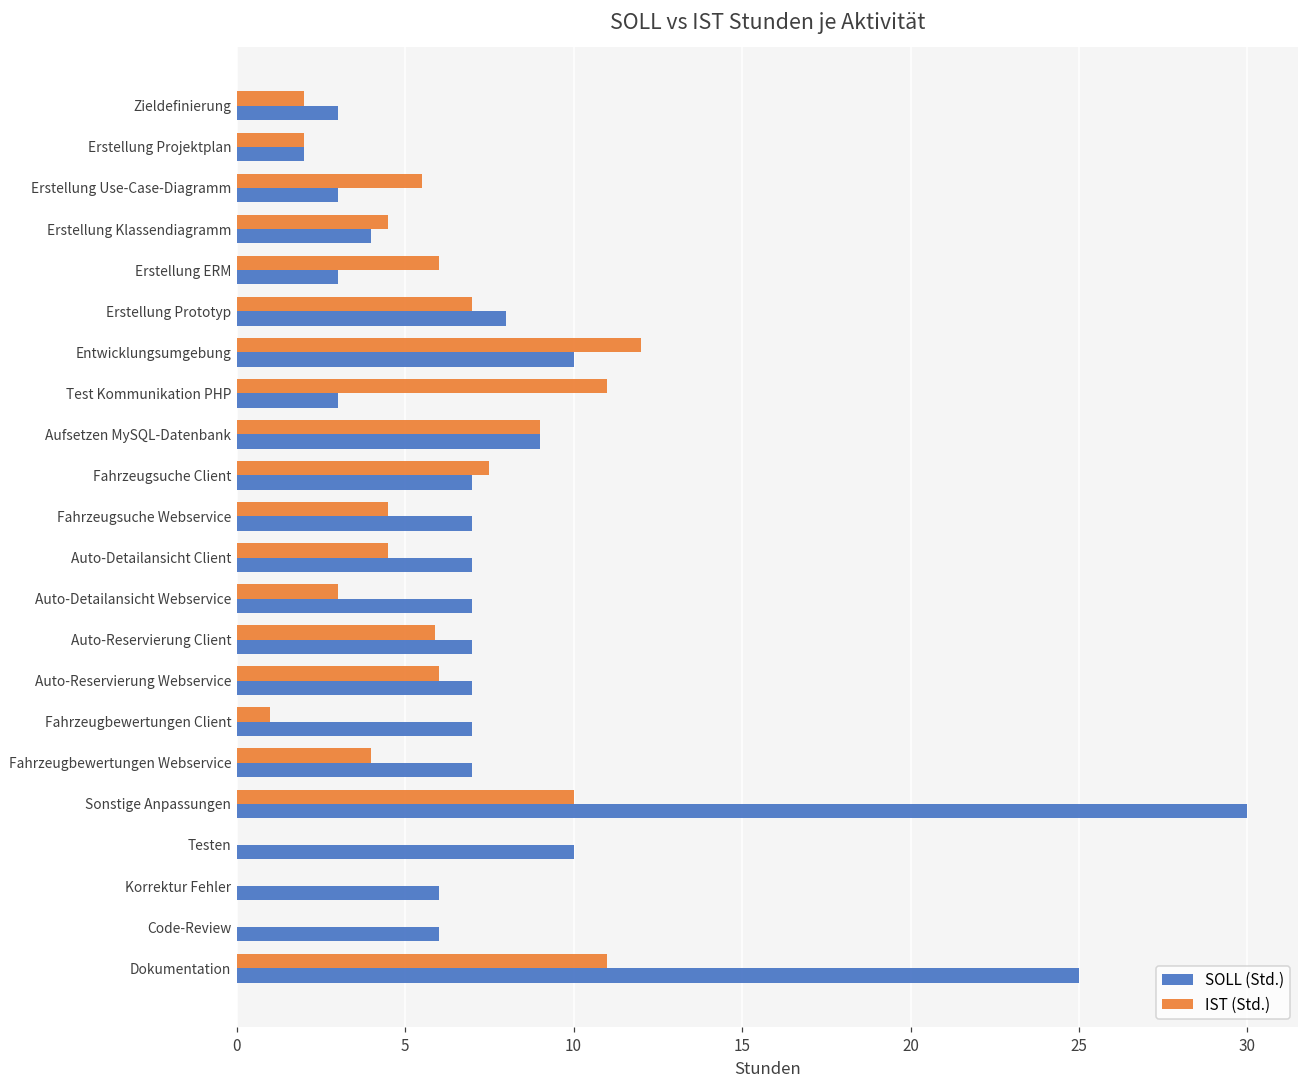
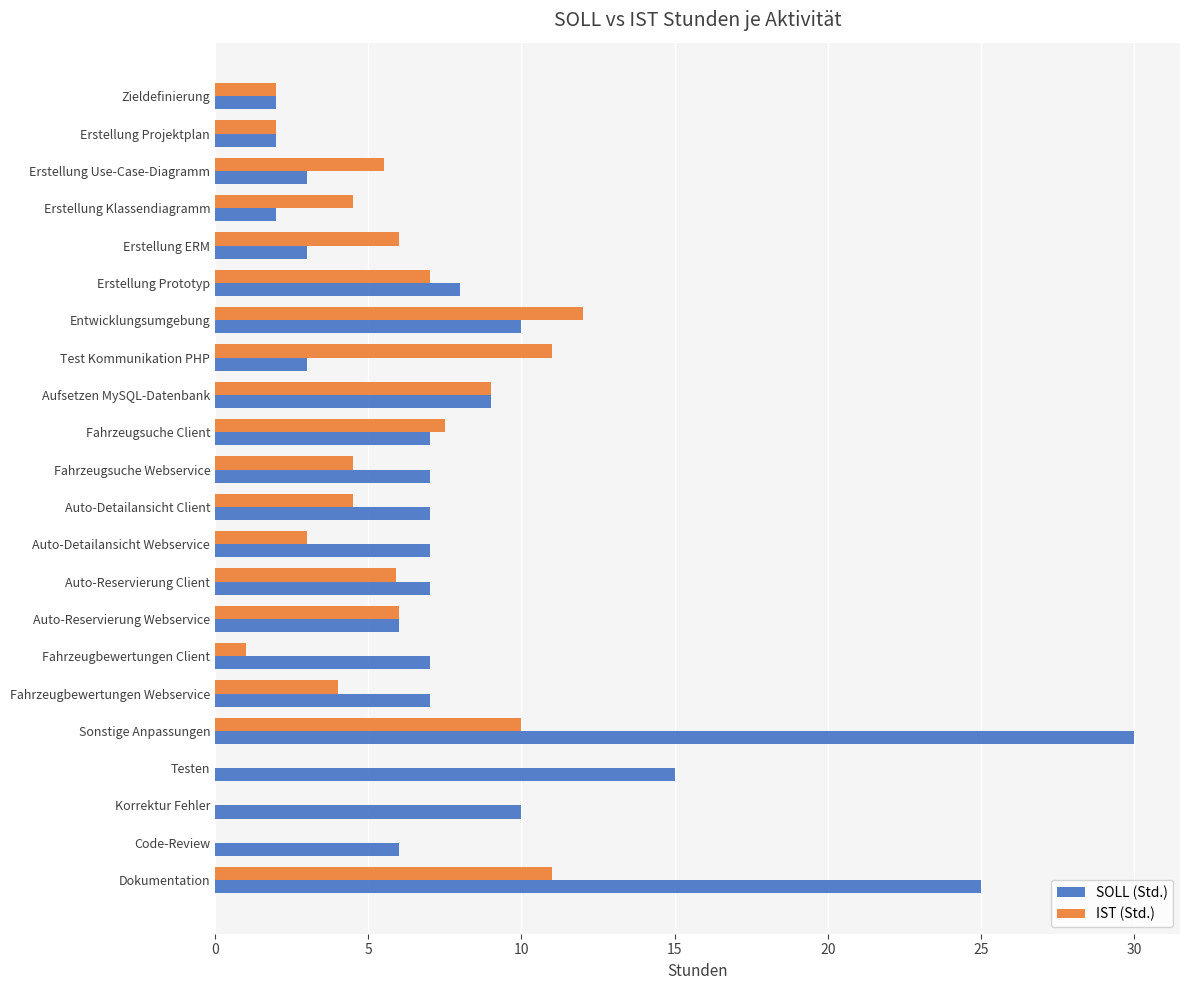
  {
    "SOLL (Std.)": {
-     "Zieldefinierung": 3,
+     "Zieldefinierung": 2,
      "Erstellung Projektplan": 2,
      "Erstellung Use-Case-Diagramm": 3,
-     "Erstellung Klassendiagramm": 4,
+     "Erstellung Klassendiagramm": 2,
      "Erstellung ERM": 3,
      "Erstellung Prototyp": 8,
      "Entwicklungsumgebung": 10,
      "Test Kommunikation PHP": 3,
      "Aufsetzen MySQL-Datenbank": 9,
      "Fahrzeugsuche Client": 7,
      "Fahrzeugsuche Webservice": 7,
      "Auto-Detailansicht Client": 7,
      "Auto-Detailansicht Webservice": 7,
      "Auto-Reservierung Client": 7,
-     "Auto-Reservierung Webservice": 7,
+     "Auto-Reservierung Webservice": 6,
      "Fahrzeugbewertungen Client": 7,
      "Fahrzeugbewertungen Webservice": 7,
      "Sonstige Anpassungen": 30,
-     "Testen": 10,
-     "Korrektur Fehler": 6,
+     "Testen": 15,
+     "Korrektur Fehler": 10,
      "Code-Review": 6,
      "Dokumentation": 25
    },
    "IST (Std.)": {
      "Zieldefinierung": 2,
      "Erstellung Projektplan": 2,
      "Erstellung Use-Case-Diagramm": 5.5,
      "Erstellung Klassendiagramm": 4.5,
      "Erstellung ERM": 6,
      "Erstellung Prototyp": 7,
      "Entwicklungsumgebung": 12,
      "Test Kommunikation PHP": 11,
      "Aufsetzen MySQL-Datenbank": 9,
      "Fahrzeugsuche Client": 7.5,
      "Fahrzeugsuche Webservice": 4.5,
      "Auto-Detailansicht Client": 4.5,
      "Auto-Detailansicht Webservice": 3,
      "Auto-Reservierung Client": 5.9,
      "Auto-Reservierung Webservice": 6,
      "Fahrzeugbewertungen Client": 1,
      "Fahrzeugbewertungen Webservice": 4,
      "Sonstige Anpassungen": 10,
      "Testen": 0,
      "Korrektur Fehler": 0,
      "Code-Review": 0,
      "Dokumentation": 11
    }
  }
